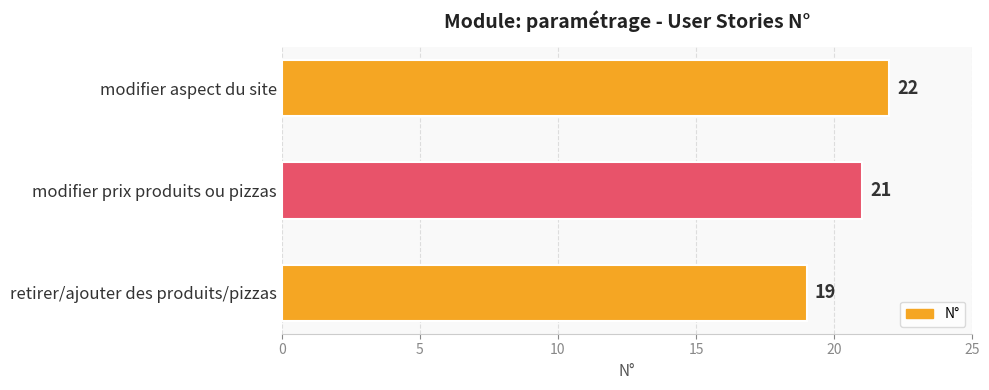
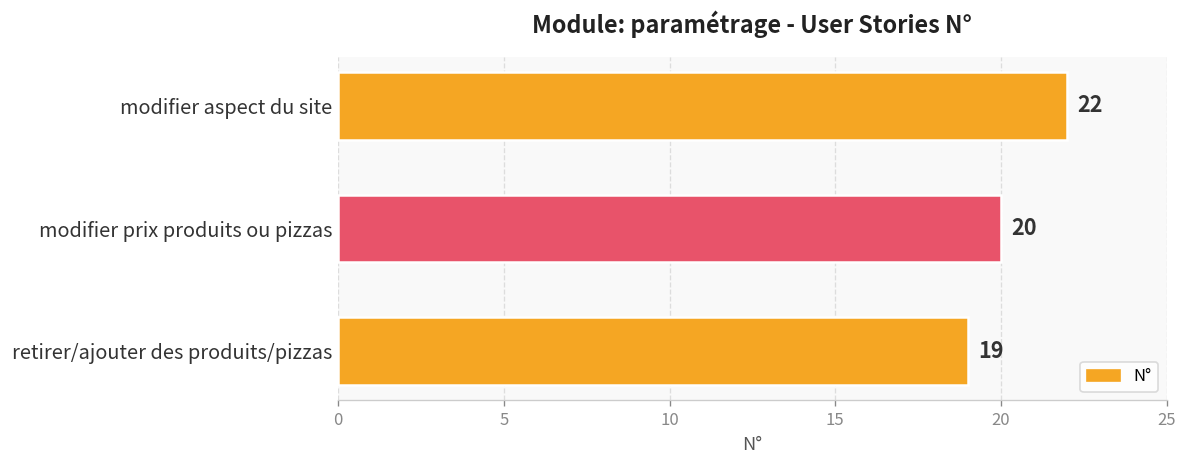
  {
    "modifier aspect du site": 22,
-   "modifier prix produits ou pizzas": 21,
+   "modifier prix produits ou pizzas": 20,
    "retirer/ajouter des produits/pizzas": 19
  }
